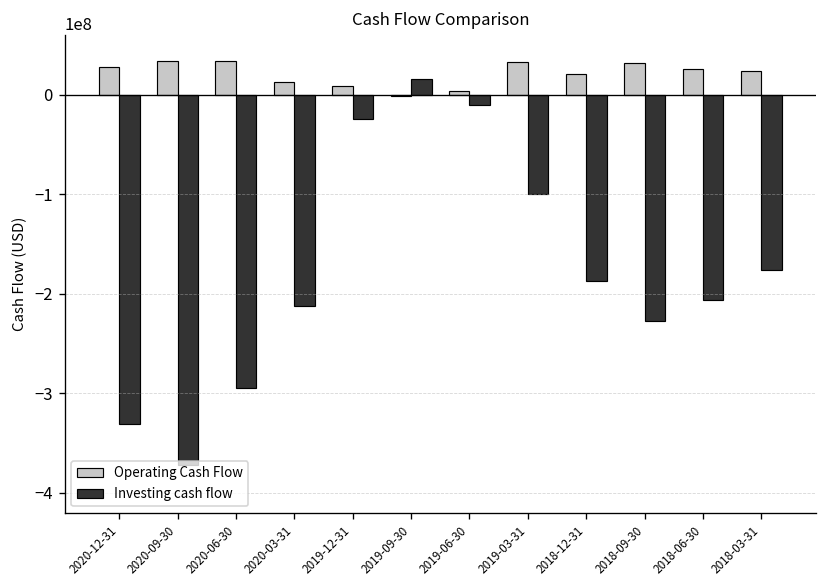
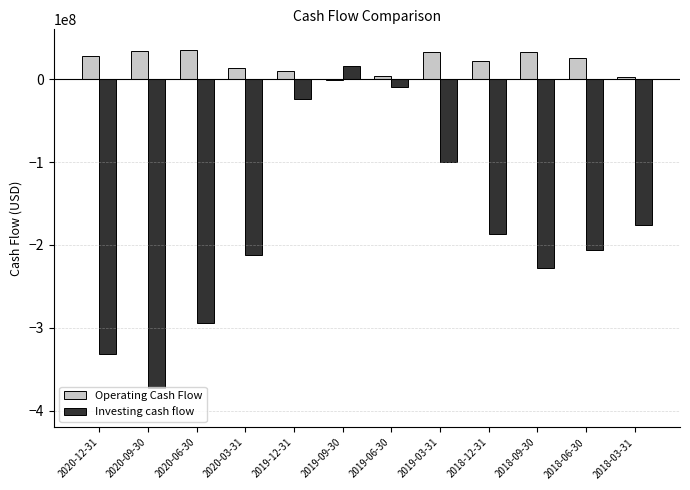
  {
    "Operating Cash Flow": {
      "2020-12-31": 30000000,
      "2020-09-30": 30000000,
      "2020-06-30": 30000000,
      "2020-03-31": 10000000,
      "2019-12-31": 10000000,
      "2019-06-30": 0,
      "2019-03-31": 30000000,
      "2018-12-31": 20000000,
      "2018-09-30": 30000000,
      "2018-06-30": 30000000,
-     "2018-03-31": 20000000
+     "2018-03-31": 0
    },
    "Investing cash flow": {
      "2020-12-31": -330000000,
      "2020-06-30": -290000000,
      "2020-03-31": -210000000,
      "2019-12-31": -20000000,
      "2019-09-30": 20000000,
      "2019-06-30": -10000000,
      "2019-03-31": -100000000,
      "2018-12-31": -190000000,
      "2018-09-30": -230000000,
      "2018-06-30": -210000000,
      "2018-03-31": -180000000
    }
  }
